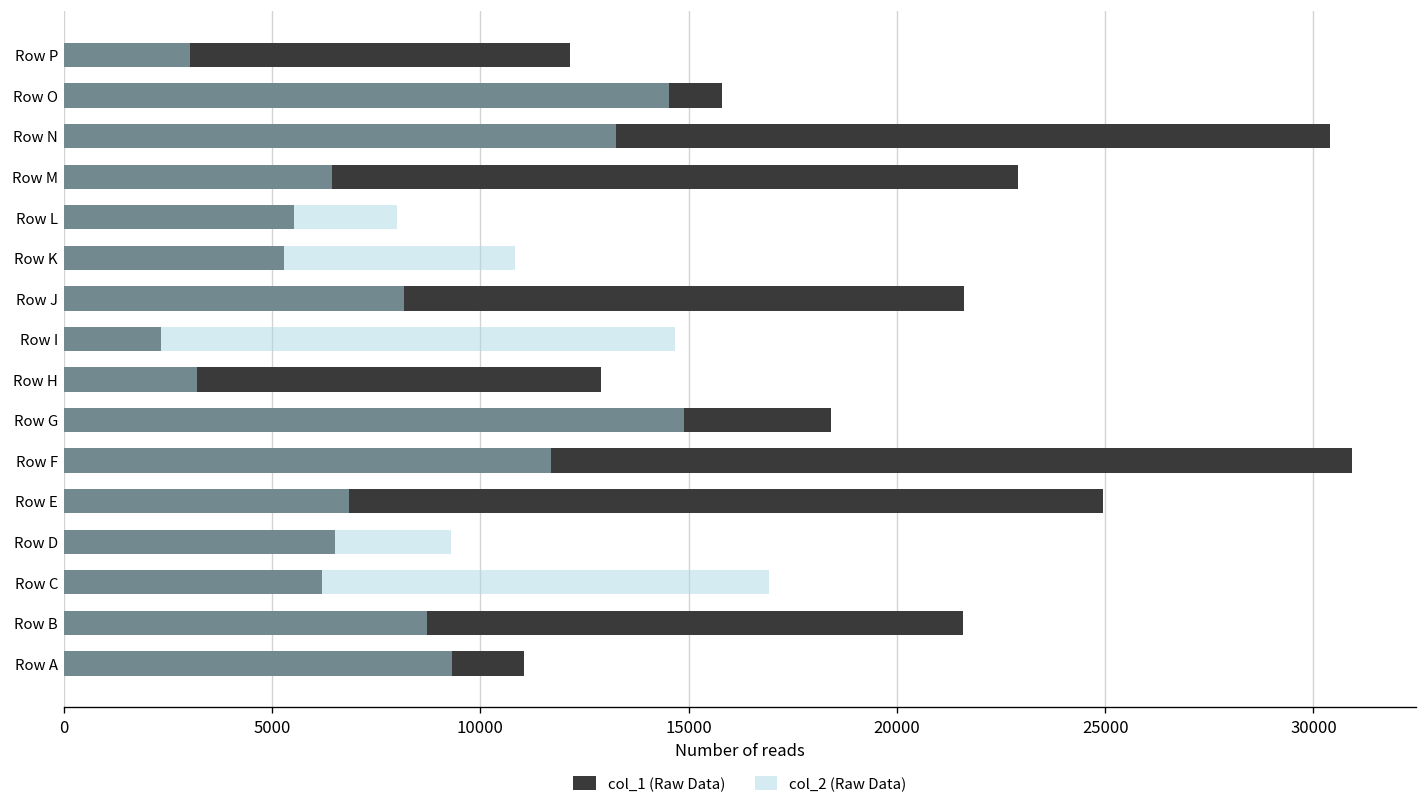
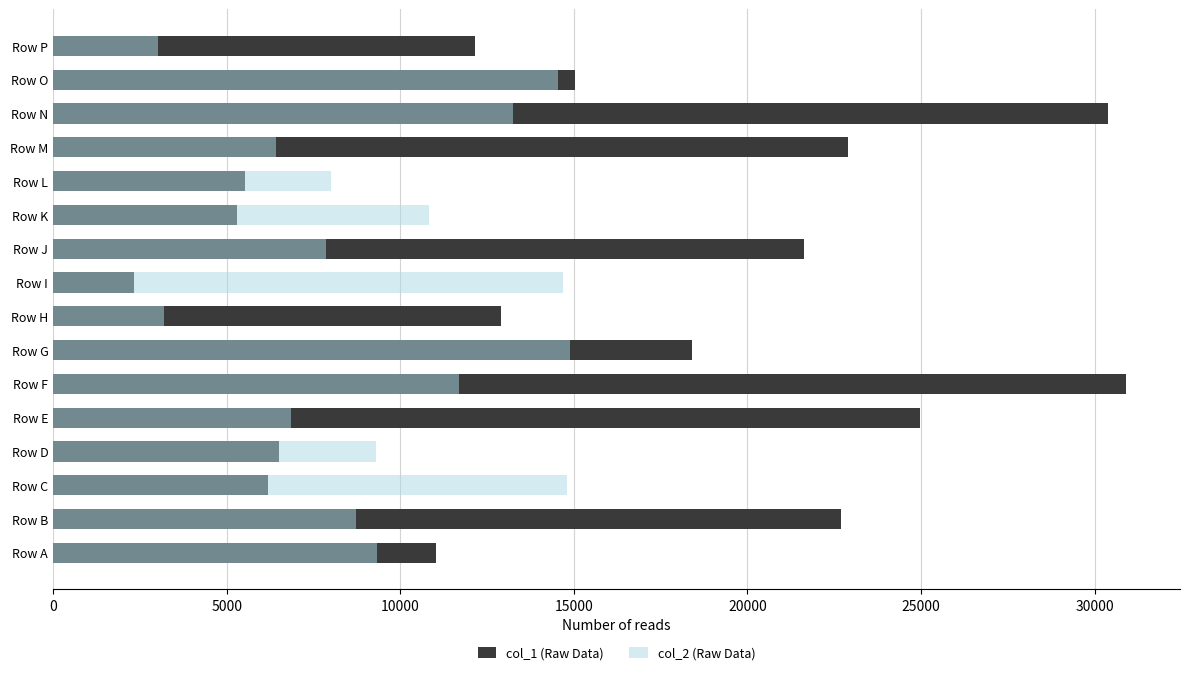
  {
    "col_1 (Raw Data)": {
      "Row P": 12200,
-     "Row O": 15800,
+     "Row O": 15000,
      "Row N": 30400,
      "Row M": 22900,
      "Row J": 21600,
      "Row H": 12900,
      "Row G": 18400,
      "Row F": 30900,
      "Row E": 25000,
-     "Row B": 21600,
+     "Row B": 22700,
      "Row A": 11000
    },
    "col_2 (Raw Data)": {
      "Row L": 8000,
      "Row K": 10800,
-     "Row J": 8200,
+     "Row J": 7900,
      "Row I": 14700,
      "Row D": 9300,
-     "Row C": 16900
+     "Row C": 14800
    }
  }
